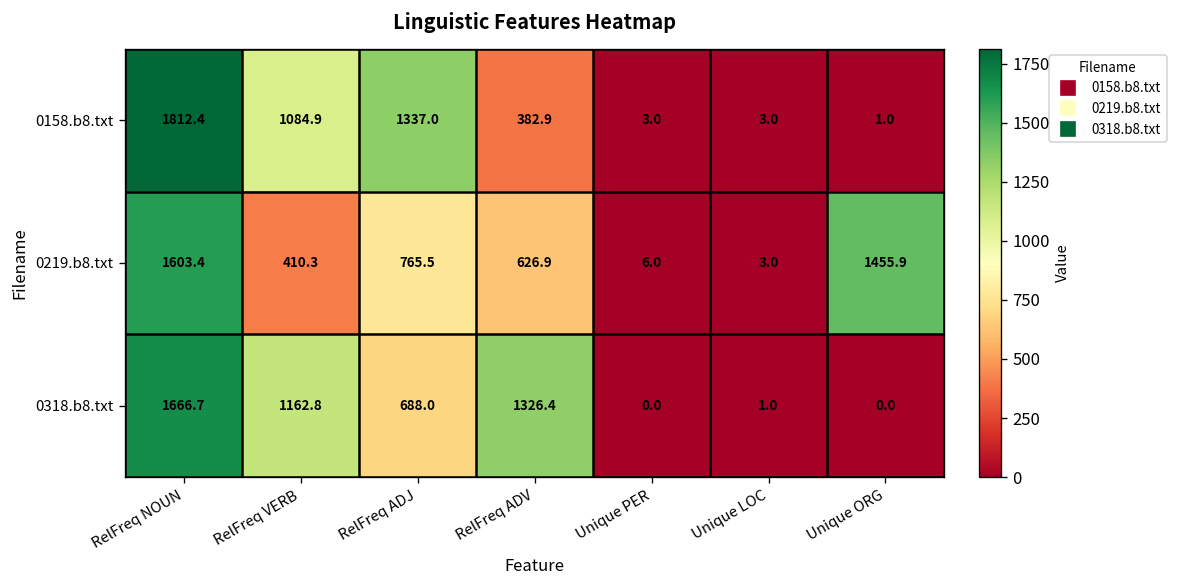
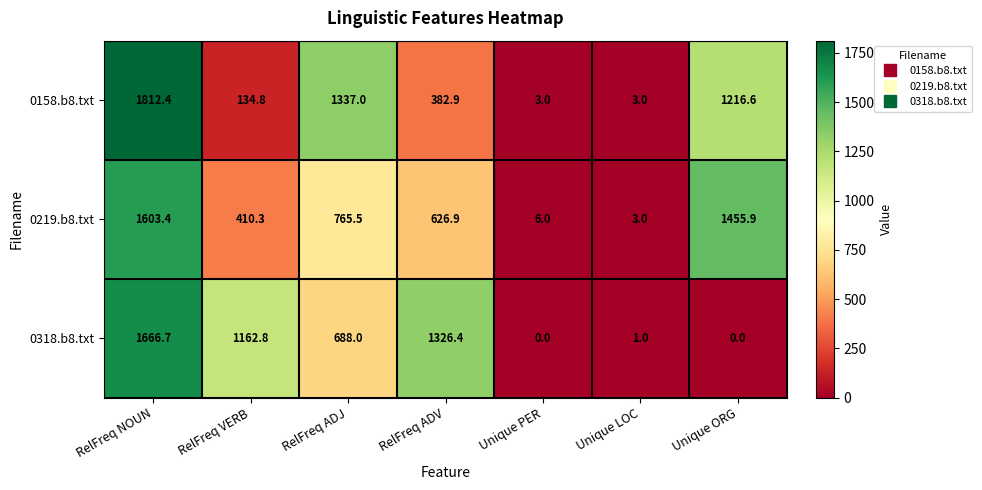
  {
    "0158.b8.txt": {
      "RelFreq NOUN": 1812.4,
-     "RelFreq VERB": 1084.9,
+     "RelFreq VERB": 134.8,
      "RelFreq ADJ": 1337.0,
      "RelFreq ADV": 382.9,
      "Unique PER": 3.0,
      "Unique LOC": 3.0,
-     "Unique ORG": 1.0
+     "Unique ORG": 1216.6
    },
    "0219.b8.txt": {
      "RelFreq NOUN": 1603.4,
      "RelFreq VERB": 410.3,
      "RelFreq ADJ": 765.5,
      "RelFreq ADV": 626.9,
      "Unique PER": 6.0,
      "Unique LOC": 3.0,
      "Unique ORG": 1455.9
    },
    "0318.b8.txt": {
      "RelFreq NOUN": 1666.7,
      "RelFreq VERB": 1162.8,
      "RelFreq ADJ": 688.0,
      "RelFreq ADV": 1326.4,
      "Unique PER": 0.0,
      "Unique LOC": 1.0,
      "Unique ORG": 0.0
    }
  }
